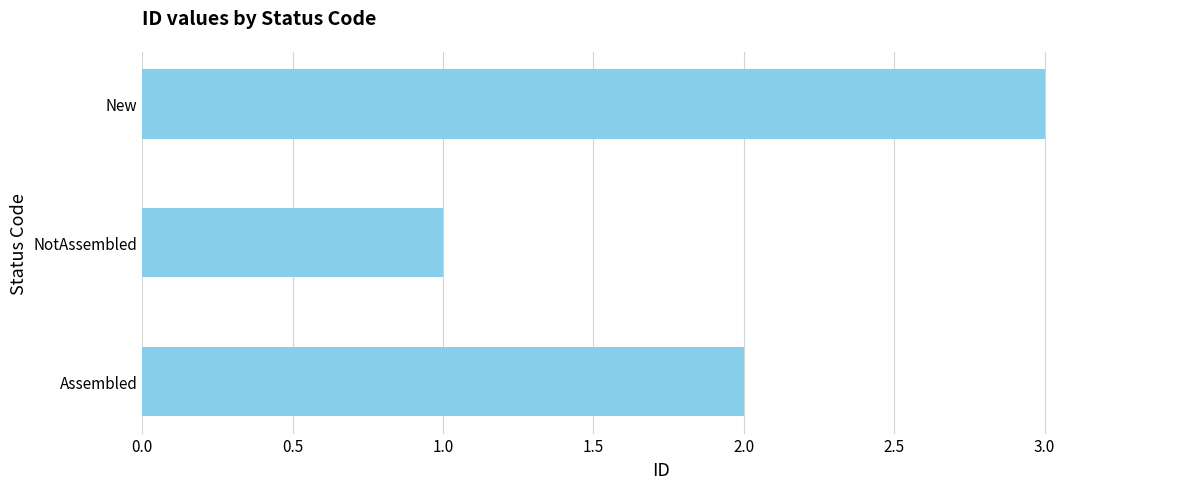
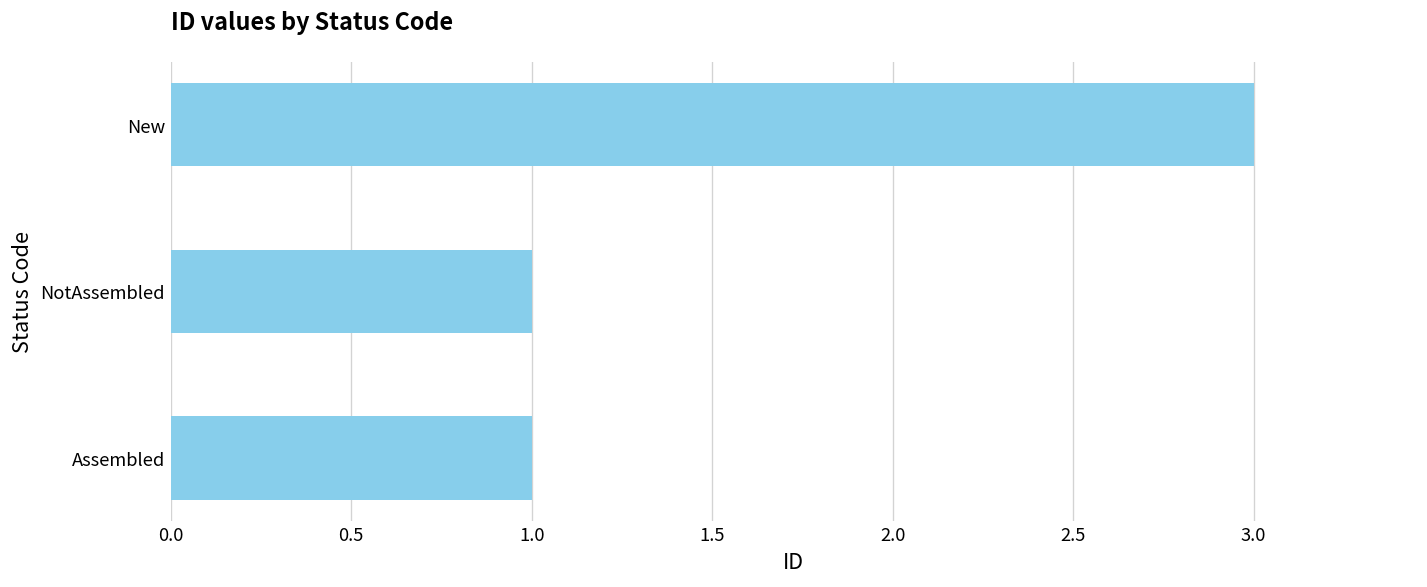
  {
    "New": 3,
    "NotAssembled": 1,
-   "Assembled": 2
+   "Assembled": 1
  }
